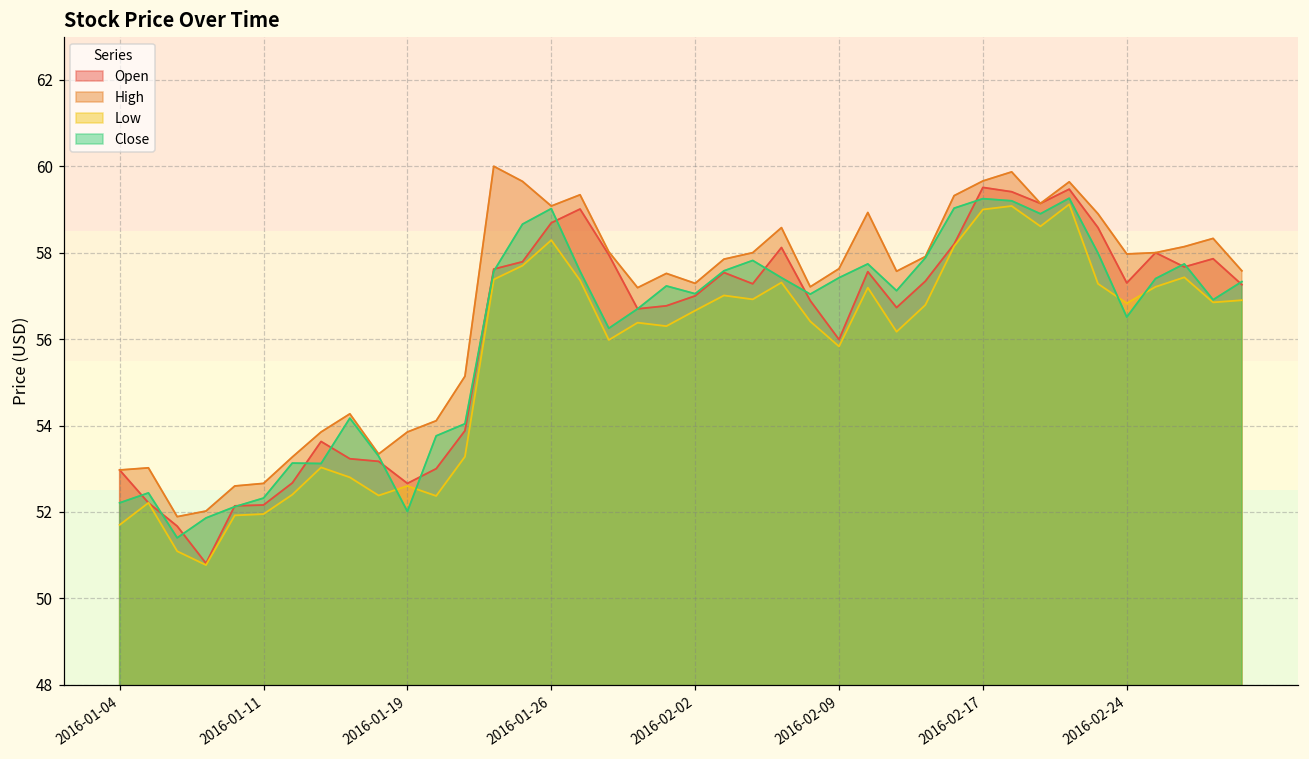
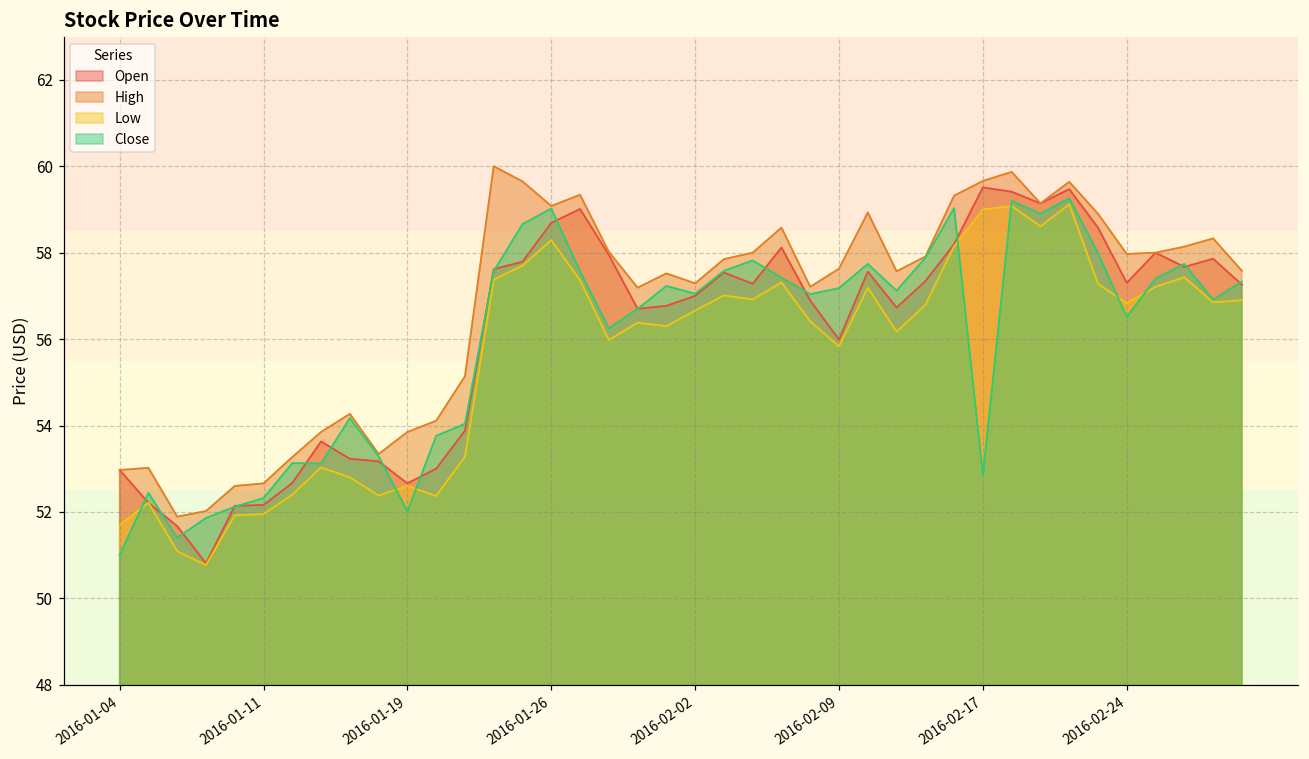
  {
    "Close": {
-     "2016-01-04": 52.2,
+     "2016-01-04": 51.0,
      "2016-01-11": 52.3,
      "2016-01-19": 52.0,
-     "2016-02-09": 57.4,
-     "2016-02-17": 59.3,
+     "2016-02-09": 57.2,
+     "2016-02-17": 52.9,
      "2016-02-24": 56.5
    }
  }
